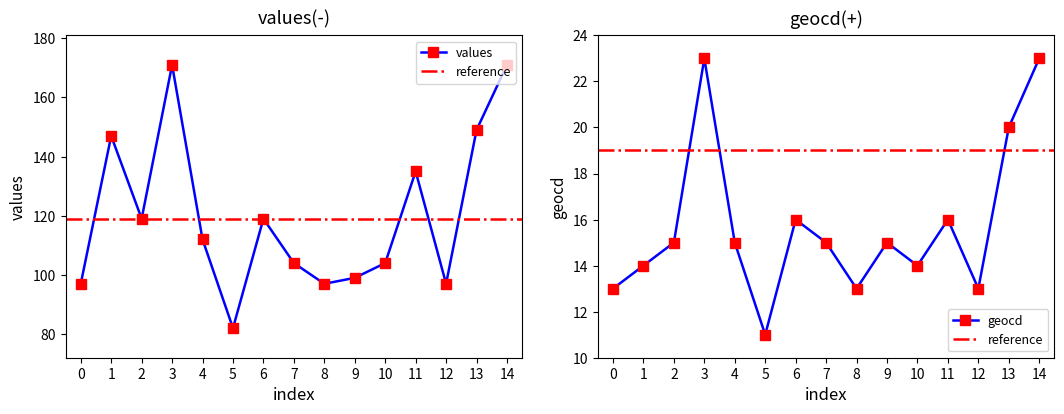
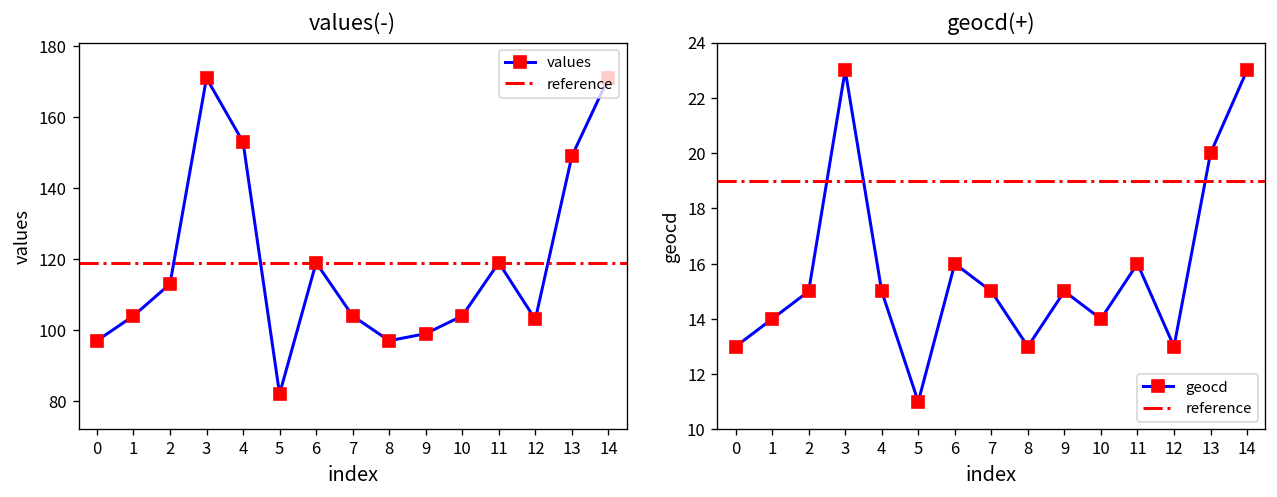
  {
    "values(-)": {
      "0": 97,
-     "1": 147,
-     "2": 119,
+     "1": 104,
+     "2": 113,
      "3": 171,
-     "4": 112,
+     "4": 153,
      "5": 82,
      "6": 119,
      "7": 104,
      "8": 97,
      "9": 99,
      "10": 104,
-     "11": 135,
-     "12": 97,
+     "11": 119,
+     "12": 103,
      "13": 149
    },
    "geocd(+)": {
      "0": 13.0,
      "1": 14.0,
      "2": 15.0,
      "3": 23.0,
      "4": 15.0,
      "5": 11.0,
      "6": 16.0,
      "7": 15.0,
      "8": 13.0,
      "9": 15.0,
      "10": 14.0,
      "11": 16.0,
      "12": 13.0,
      "13": 20.0,
      "14": 23.0
    }
  }
